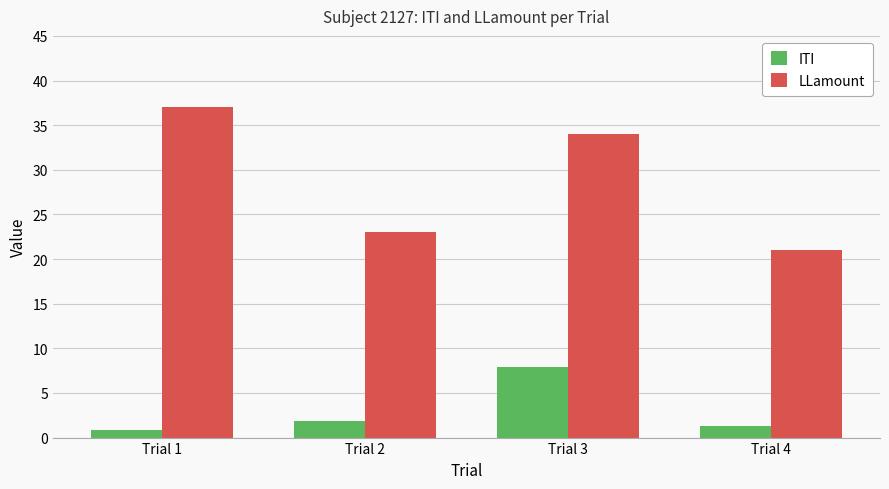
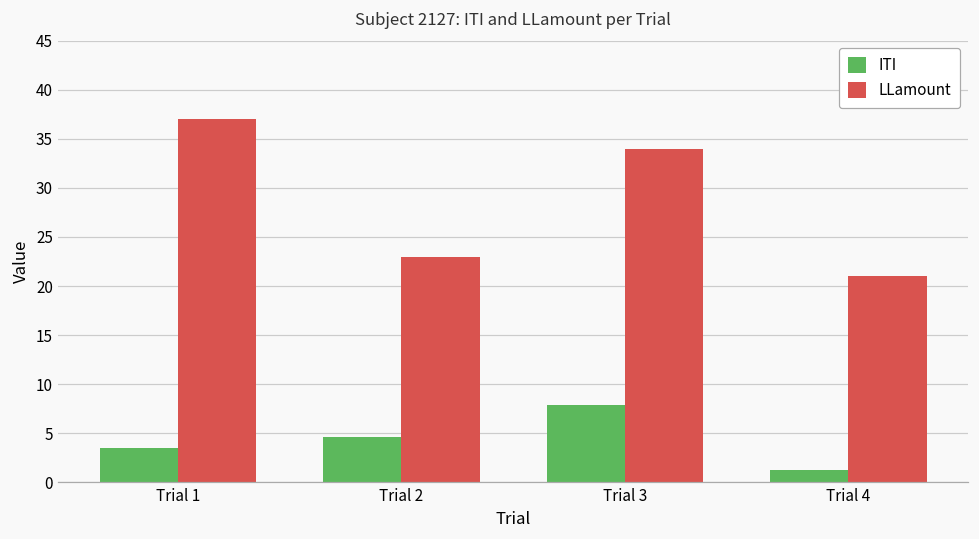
  {
    "ITI": {
-     "Trial 1": 1,
-     "Trial 2": 2,
+     "Trial 1": 4,
+     "Trial 2": 5,
      "Trial 3": 8,
      "Trial 4": 1
    },
    "LLamount": {
      "Trial 1": 37,
      "Trial 2": 23,
      "Trial 3": 34,
      "Trial 4": 21
    }
  }
